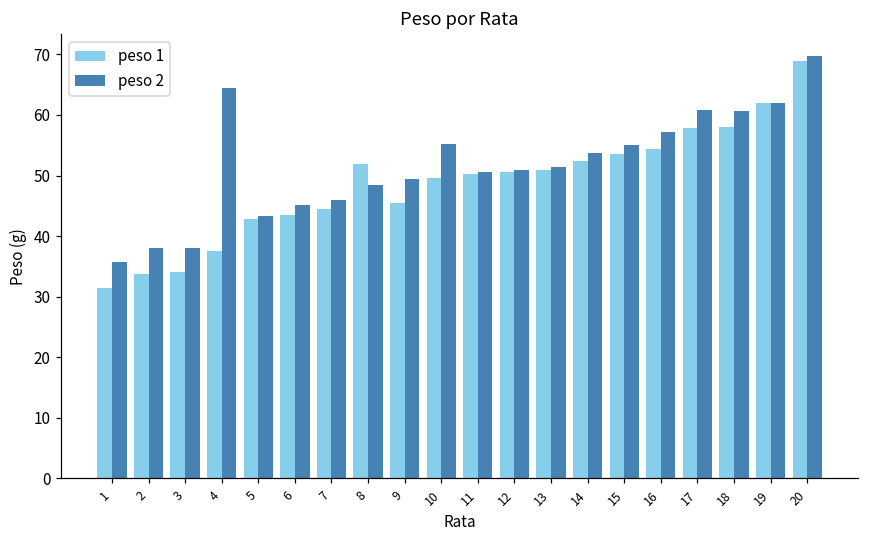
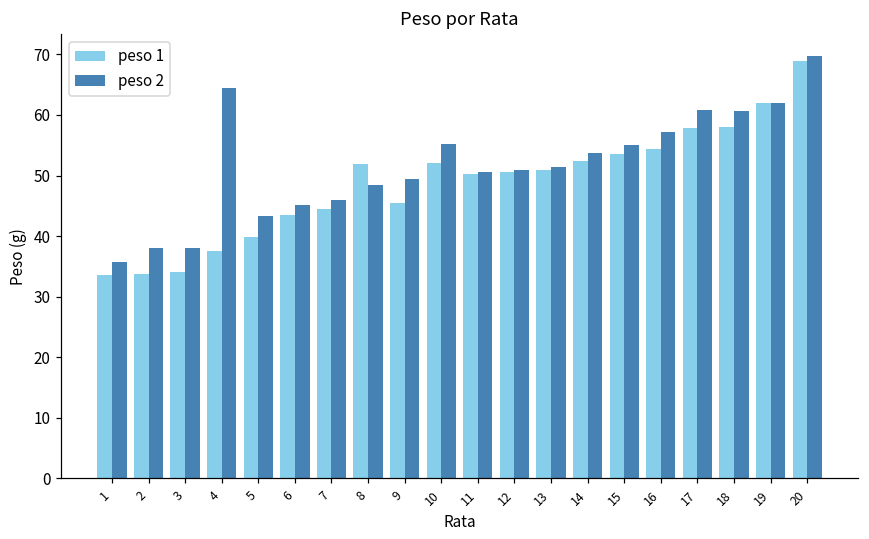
  {
    "peso 1": {
-     "1": 31,
+     "1": 34,
      "2": 34,
      "3": 34,
      "4": 38,
-     "5": 43,
+     "5": 40,
      "6": 43,
      "7": 44,
      "8": 52,
      "9": 45,
-     "10": 50,
+     "10": 52,
      "11": 50,
      "12": 51,
      "13": 51,
      "14": 52,
      "15": 53,
      "16": 54,
      "17": 58,
      "18": 58,
      "19": 62,
      "20": 69
    },
    "peso 2": {
      "1": 36,
      "2": 38,
      "3": 38,
      "4": 64,
      "5": 43,
      "6": 45,
      "7": 46,
      "8": 48,
      "9": 49,
      "10": 55,
      "11": 51,
      "12": 51,
      "13": 51,
      "14": 54,
      "15": 55,
      "16": 57,
      "17": 61,
      "18": 61,
      "19": 62,
      "20": 70
    }
  }
